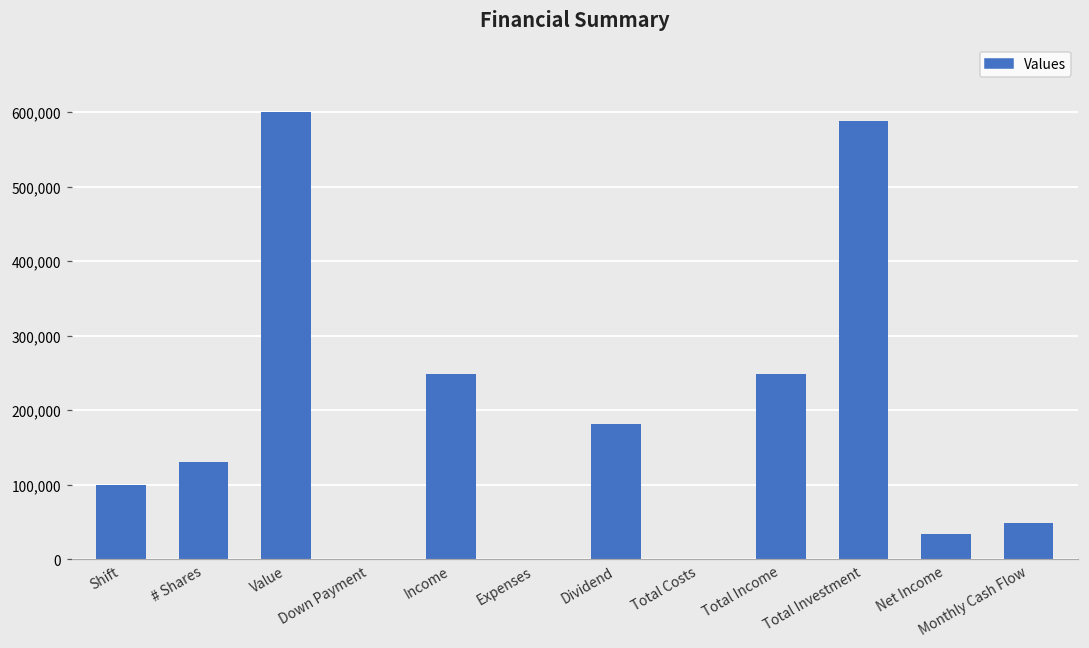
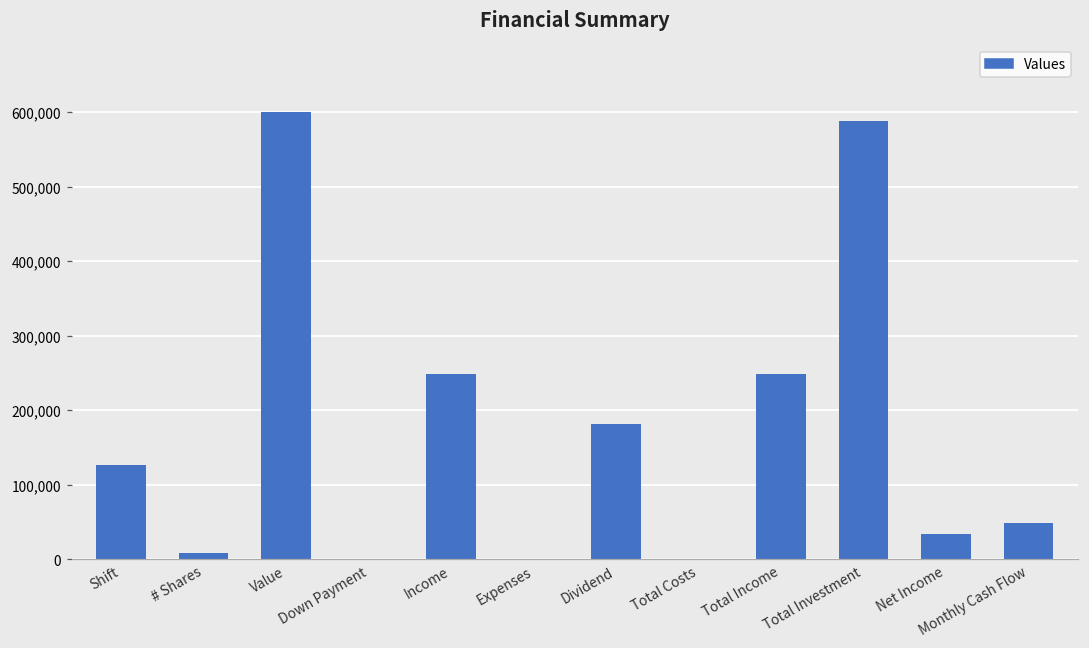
  {
-   "Shift": "100,000",
-   "# Shares": "130,000",
+   "Shift": "130,000",
+   "# Shares": "10,000",
    "Value": "600,000",
    "Income": "250,000",
    "Expenses": "0",
    "Dividend": "180,000",
    "Total Costs": "0",
    "Total Income": "250,000",
    "Total Investment": "590,000",
    "Net Income": "30,000",
    "Monthly Cash Flow": "50,000"
  }
